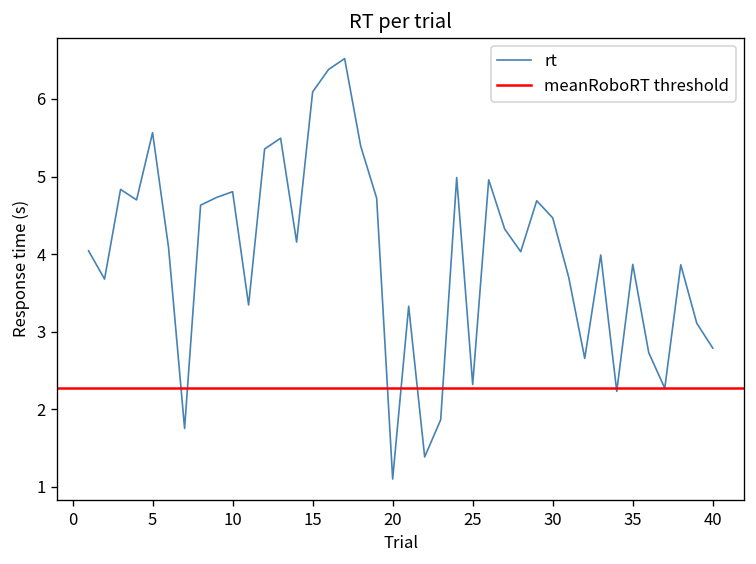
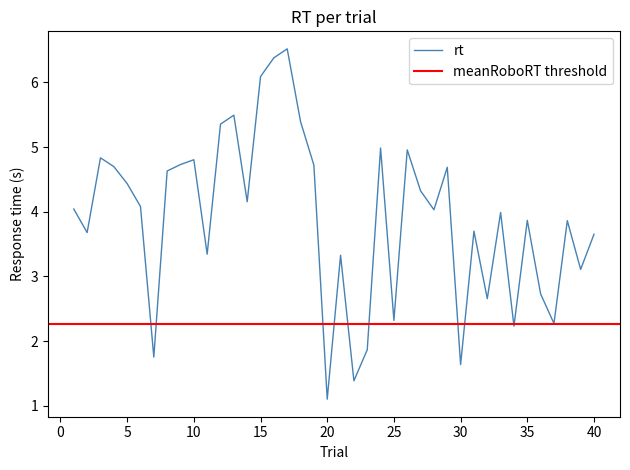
  {
-   "5": 5.6,
+   "5": 4.4,
    "10": 4.8,
    "15": 6.1,
    "20": 1.1,
    "25": 2.3,
-   "30": 4.5,
+   "30": 1.6,
    "35": 3.9,
-   "40": 2.8
+   "40": 3.7
  }
